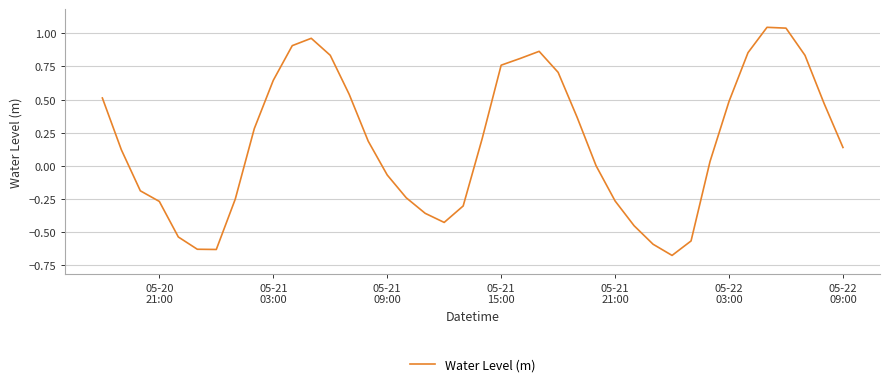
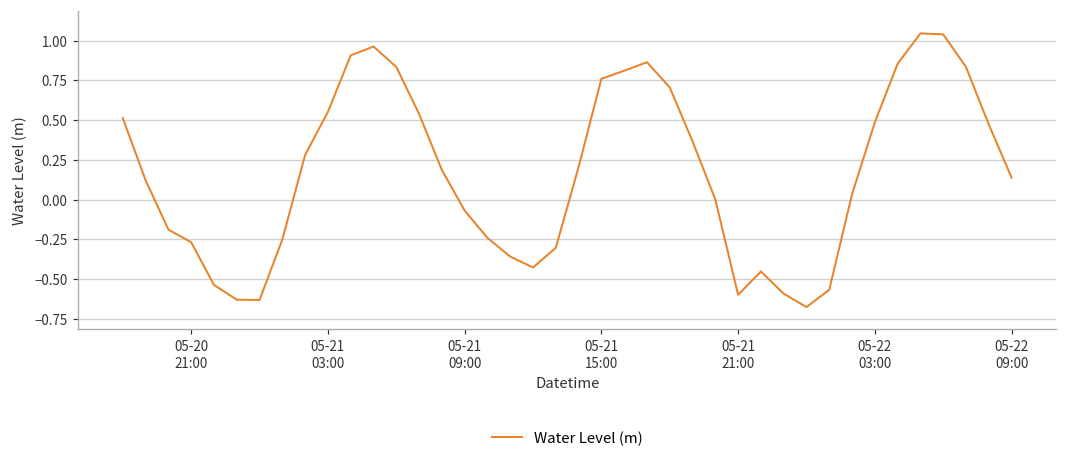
  {
    "05-20 21:00": -0.27,
-   "05-21 03:00": 0.65,
+   "05-21 03:00": 0.55,
    "05-21 09:00": -0.07,
    "05-21 15:00": 0.76,
-   "05-21 21:00": -0.26,
+   "05-21 21:00": -0.60,
    "05-22 03:00": 0.49,
    "05-22 09:00": 0.14
  }
